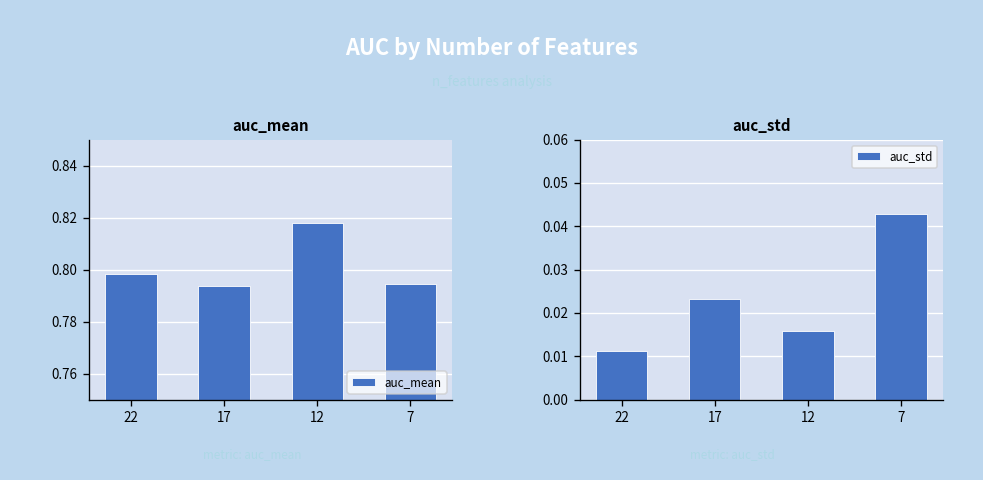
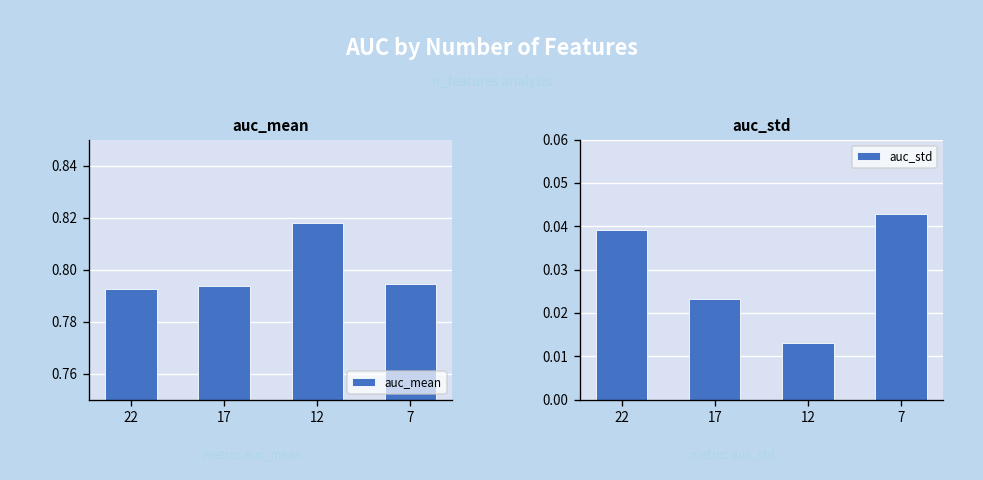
  {
    "auc_mean": {
-     "22": 0.798,
+     "22": 0.793,
      "17": 0.794,
      "12": 0.818,
      "7": 0.794
    },
    "auc_std": {
-     "22": 0.011,
+     "22": 0.039,
      "17": 0.023,
-     "12": 0.016,
+     "12": 0.013,
      "7": 0.043
    }
  }
